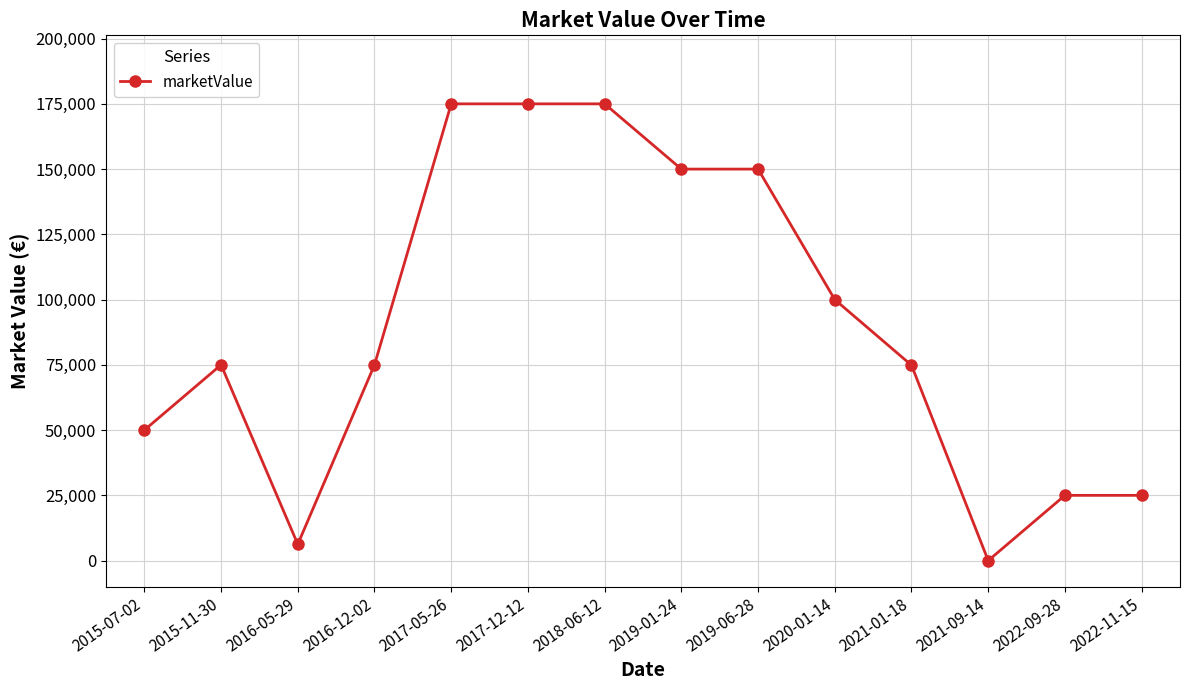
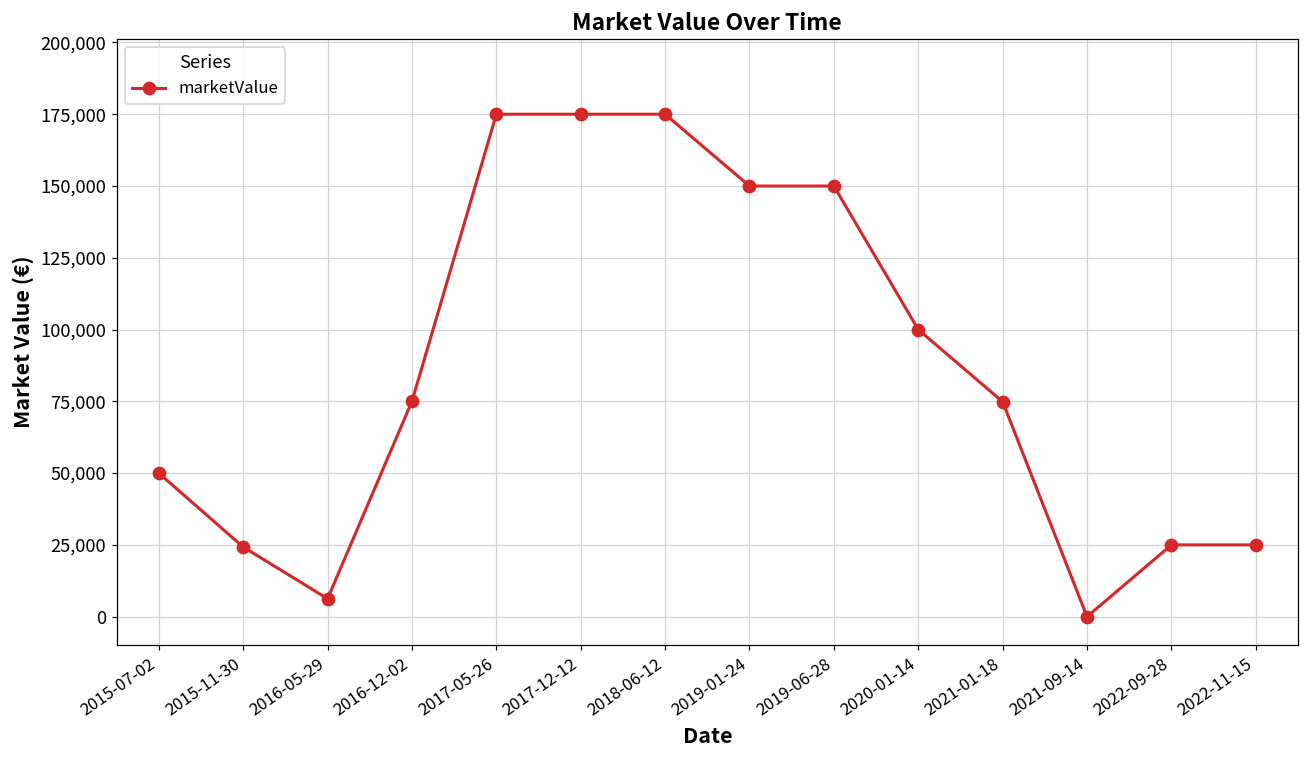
  {
    "2015-07-02": "50,000",
-   "2015-11-30": "75,000",
+   "2015-11-30": "24,000",
    "2016-05-29": "6,000",
    "2016-12-02": "75,000",
    "2017-05-26": "175,000",
    "2017-12-12": "175,000",
    "2018-06-12": "175,000",
    "2019-01-24": "150,000",
    "2019-06-28": "150,000",
    "2020-01-14": "100,000",
    "2021-01-18": "75,000",
    "2021-09-14": "0",
    "2022-09-28": "25,000",
    "2022-11-15": "25,000"
  }
